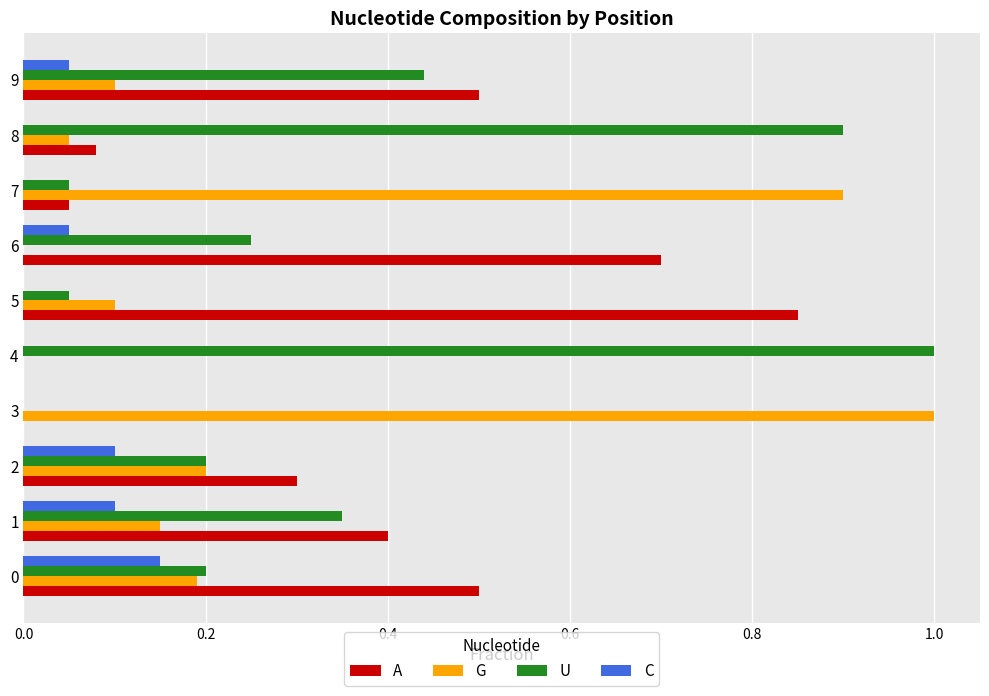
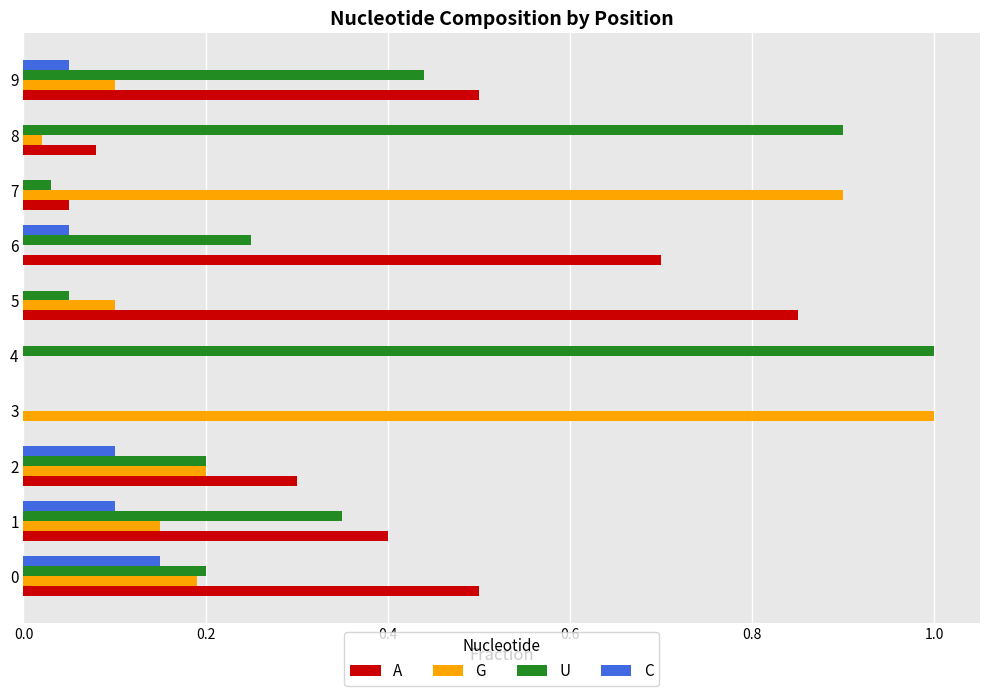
  {
    "A": {
      "9": 0.50,
      "8": 0.08,
      "7": 0.05,
      "6": 0.70,
      "5": 0.85,
      "4": 0.00,
      "3": 0.00,
      "2": 0.30,
      "1": 0.40,
      "0": 0.50
    },
    "G": {
      "9": 0.10,
-     "8": 0.05,
+     "8": 0.02,
      "7": 0.90,
      "6": 0.00,
      "5": 0.10,
      "4": 0.00,
      "3": 1.00,
      "2": 0.20,
      "1": 0.15,
      "0": 0.19
    },
    "U": {
      "9": 0.44,
      "8": 0.90,
-     "7": 0.05,
+     "7": 0.03,
      "6": 0.25,
      "5": 0.05,
      "4": 1.00,
      "3": 0.00,
      "2": 0.20,
      "1": 0.35,
      "0": 0.20
    },
    "C": {
      "9": 0.05,
      "8": 0.00,
      "7": 0.00,
      "6": 0.05,
      "5": 0.00,
      "4": 0.00,
      "3": 0.00,
      "2": 0.10,
      "1": 0.10,
      "0": 0.15
    }
  }
